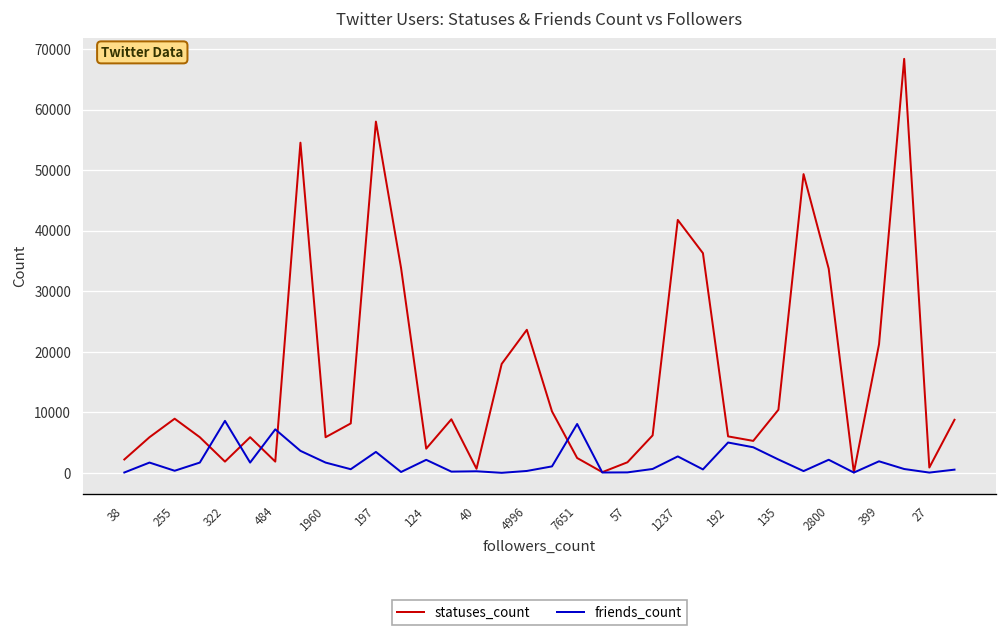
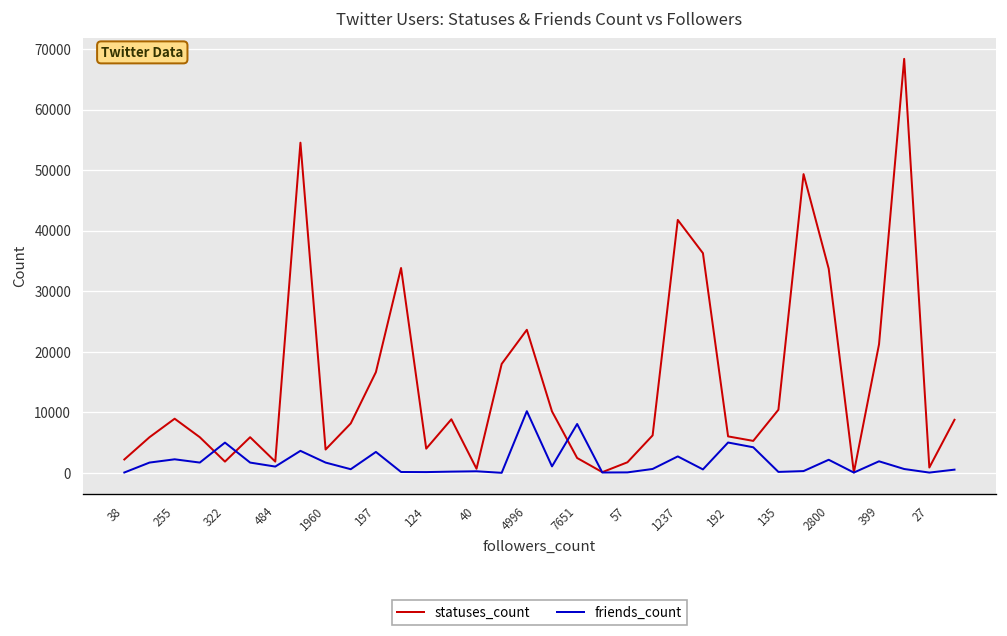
  {
    "statuses_count": {
      "38": 2000,
      "255": 9000,
      "322": 2000,
      "484": 2000,
-     "1960": 6000,
-     "197": 58000,
+     "1960": 4000,
+     "197": 17000,
      "124": 4000,
      "4996": 24000,
      "7651": 2000,
      "57": 2000,
      "1237": 42000,
      "192": 6000,
      "135": 10000,
      "2800": 34000,
      "399": 21000
    },
    "friends_count": {
      "38": 0,
-     "255": 0,
-     "322": 9000,
-     "484": 7000,
+     "255": 2000,
+     "322": 5000,
+     "484": 1000,
      "1960": 2000,
      "197": 3000,
-     "124": 2000,
-     "4996": 0,
+     "124": 0,
+     "4996": 10000,
      "7651": 8000,
      "57": 0,
      "1237": 3000,
      "192": 5000,
-     "135": 2000,
+     "135": 0,
      "2800": 2000,
      "399": 2000
    }
  }
